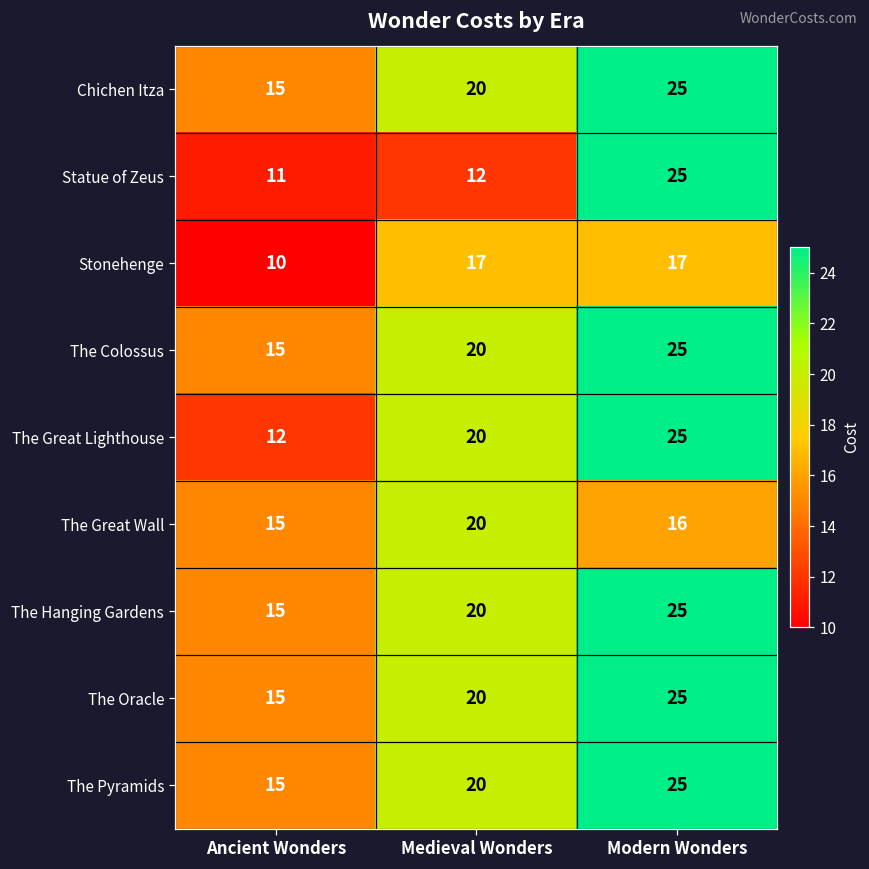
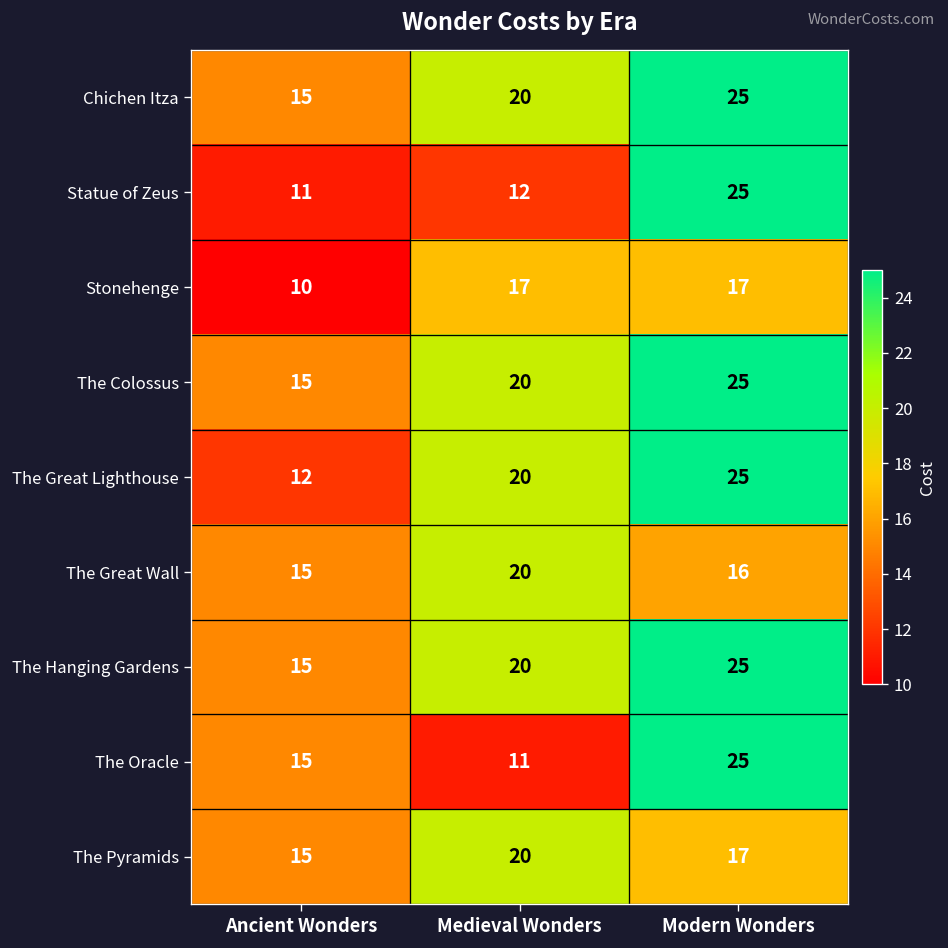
  {
    "Chichen Itza": {
      "Ancient Wonders": 15,
      "Medieval Wonders": 20,
      "Modern Wonders": 25
    },
    "Statue of Zeus": {
      "Ancient Wonders": 11,
      "Medieval Wonders": 12,
      "Modern Wonders": 25
    },
    "Stonehenge": {
      "Ancient Wonders": 10,
      "Medieval Wonders": 17,
      "Modern Wonders": 17
    },
    "The Colossus": {
      "Ancient Wonders": 15,
      "Medieval Wonders": 20,
      "Modern Wonders": 25
    },
    "The Great Lighthouse": {
      "Ancient Wonders": 12,
      "Medieval Wonders": 20,
      "Modern Wonders": 25
    },
    "The Great Wall": {
      "Ancient Wonders": 15,
      "Medieval Wonders": 20,
      "Modern Wonders": 16
    },
    "The Hanging Gardens": {
      "Ancient Wonders": 15,
      "Medieval Wonders": 20,
      "Modern Wonders": 25
    },
    "The Oracle": {
      "Ancient Wonders": 15,
-     "Medieval Wonders": 20,
+     "Medieval Wonders": 11,
      "Modern Wonders": 25
    },
    "The Pyramids": {
      "Ancient Wonders": 15,
      "Medieval Wonders": 20,
-     "Modern Wonders": 25
+     "Modern Wonders": 17
    }
  }
